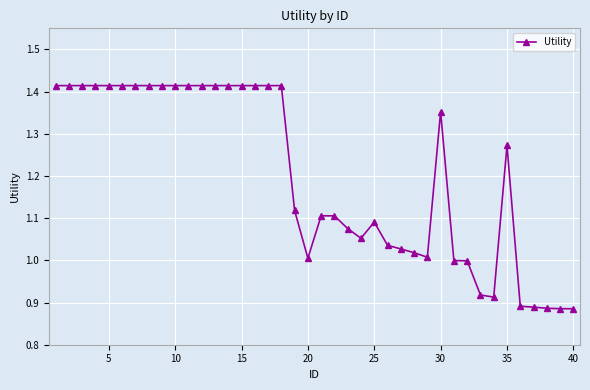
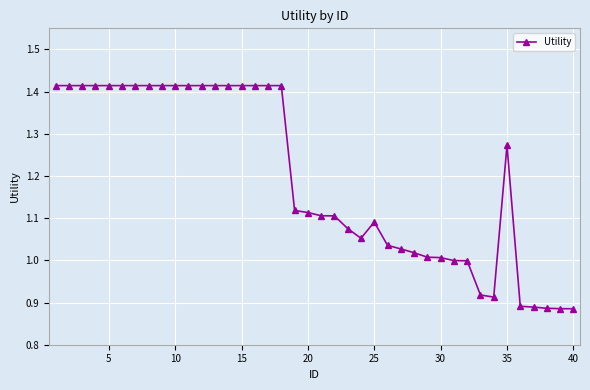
  {
    "5": 1.41,
    "10": 1.41,
    "15": 1.41,
-   "20": 1.01,
+   "20": 1.11,
    "25": 1.09,
-   "30": 1.35,
+   "30": 1.01,
    "35": 1.27,
    "40": 0.89
  }
